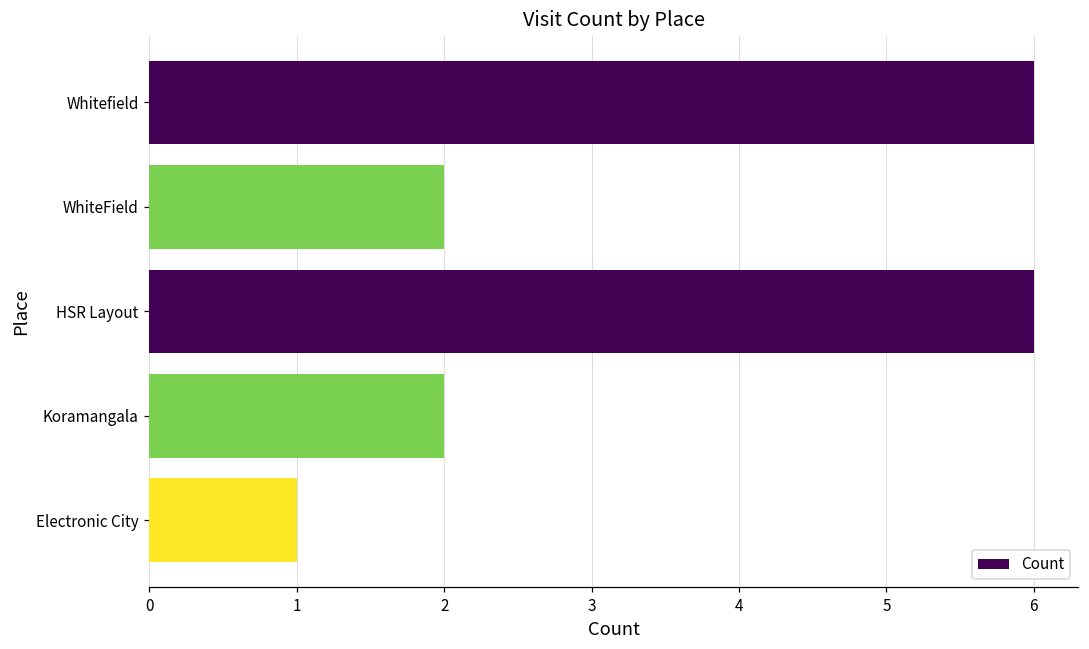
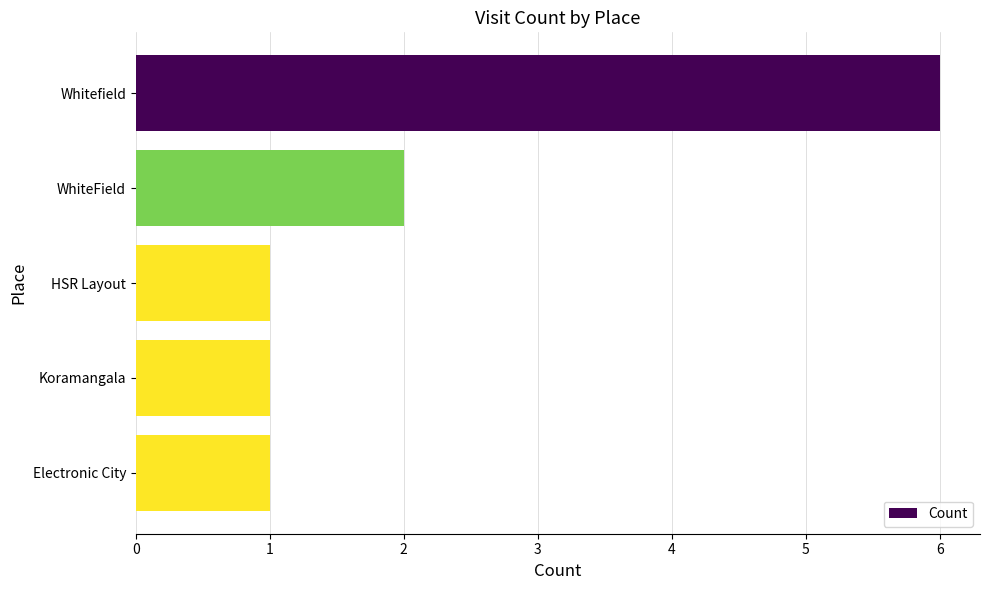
  {
    "Whitefield": 6,
    "WhiteField": 2,
-   "HSR Layout": 6,
-   "Koramangala": 2,
+   "HSR Layout": 1,
+   "Koramangala": 1,
    "Electronic City": 1
  }
